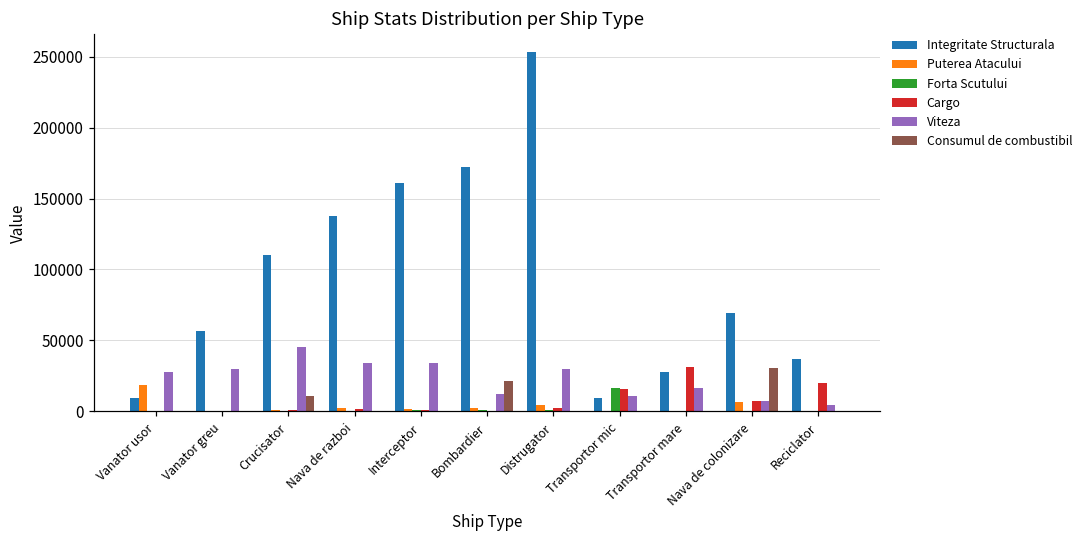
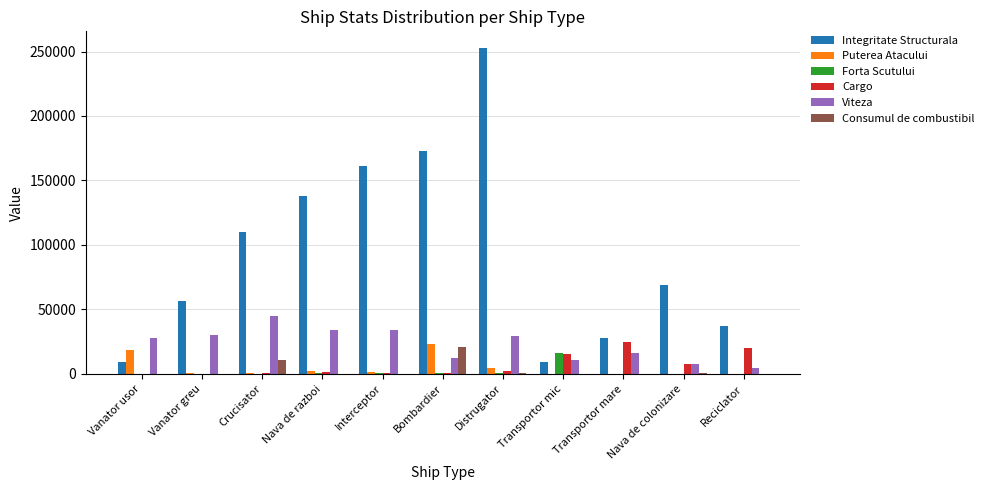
  {
    "Integritate Structurala": {
      "Vanator usor": 9000,
      "Vanator greu": 57000,
      "Crucisator": 110000,
      "Nava de razboi": 138000,
      "Interceptor": 161000,
      "Bombardier": 173000,
      "Distrugator": 253000,
      "Transportor mic": 9000,
      "Transportor mare": 28000,
      "Nava de colonizare": 69000,
      "Reciclator": 37000
    },
    "Puterea Atacului": {
      "Vanator usor": 19000,
      "Nava de razboi": 2000,
-     "Bombardier": 2000,
+     "Bombardier": 23000,
      "Distrugator": 5000,
-     "Nava de colonizare": 6000
+     "Nava de colonizare": 0
    },
    "Forta Scutului": {
      "Transportor mic": 17000
    },
    "Cargo": {
      "Distrugator": 2000,
      "Transportor mic": 15000,
-     "Transportor mare": 32000,
+     "Transportor mare": 25000,
      "Nava de colonizare": 8000,
      "Reciclator": 20000
    },
    "Viteza": {
      "Vanator usor": 28000,
      "Vanator greu": 30000,
      "Crucisator": 45000,
      "Nava de razboi": 34000,
      "Interceptor": 34000,
      "Bombardier": 12000,
      "Distrugator": 30000,
      "Transportor mic": 11000,
      "Transportor mare": 17000,
      "Nava de colonizare": 8000,
      "Reciclator": 4000
    },
    "Consumul de combustibil": {
      "Crucisator": 11000,
      "Bombardier": 21000,
-     "Nava de colonizare": 30000
+     "Nava de colonizare": 1000
    }
  }
